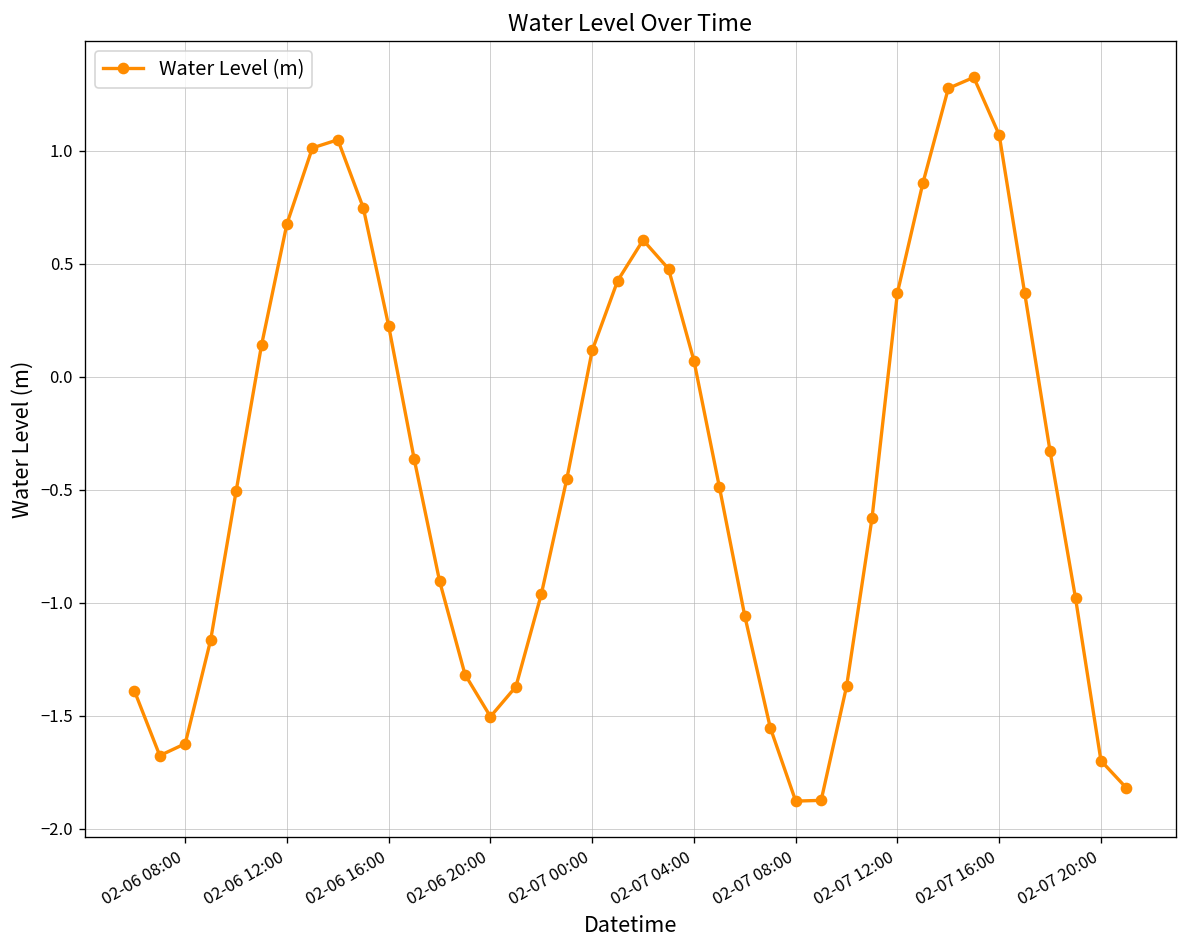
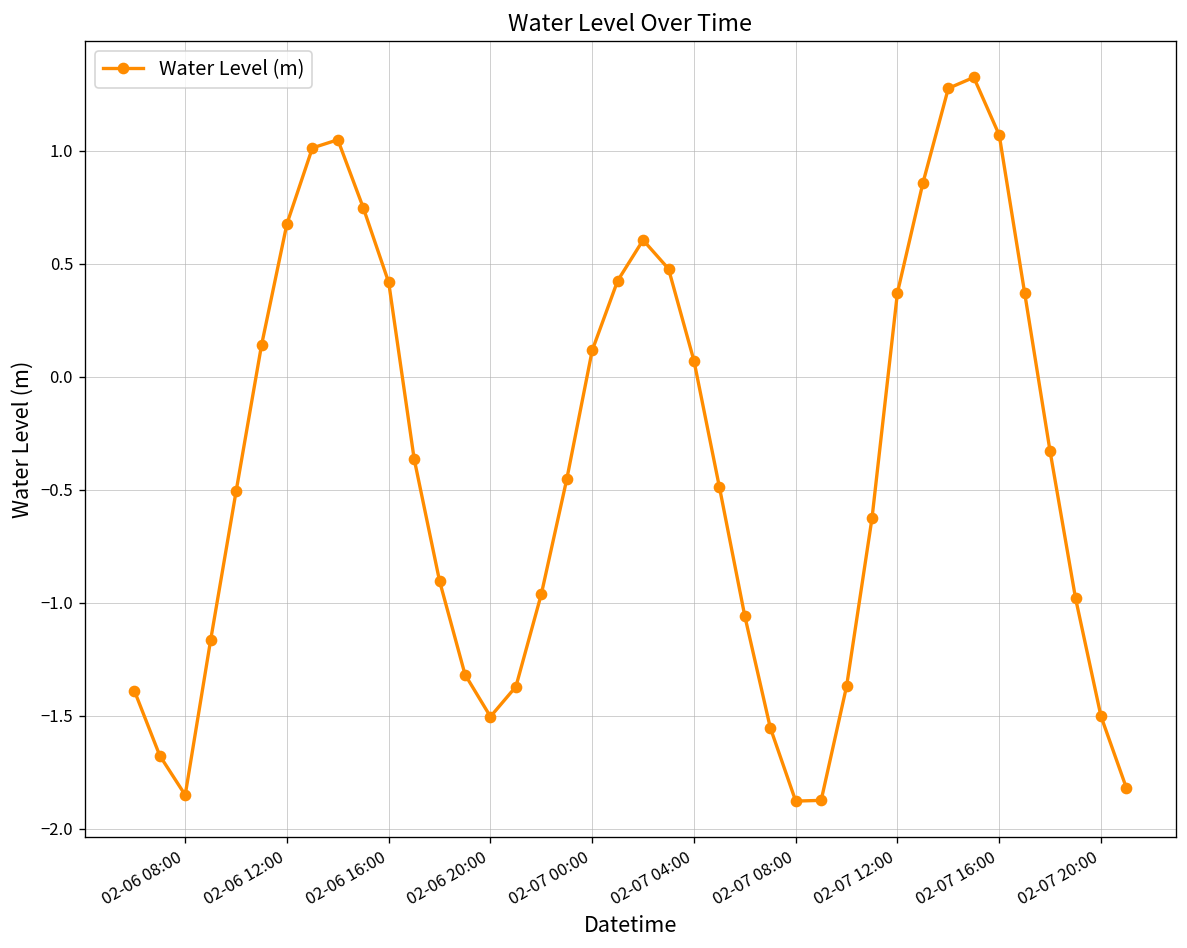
  {
-   "02-06 08:00": -1.62,
+   "02-06 08:00": -1.85,
    "02-06 12:00": 0.68,
-   "02-06 16:00": 0.22,
+   "02-06 16:00": 0.42,
    "02-06 20:00": -1.50,
    "02-07 00:00": 0.12,
    "02-07 04:00": 0.07,
    "02-07 08:00": -1.88,
    "02-07 12:00": 0.37,
    "02-07 16:00": 1.07,
-   "02-07 20:00": -1.70
+   "02-07 20:00": -1.50
  }
